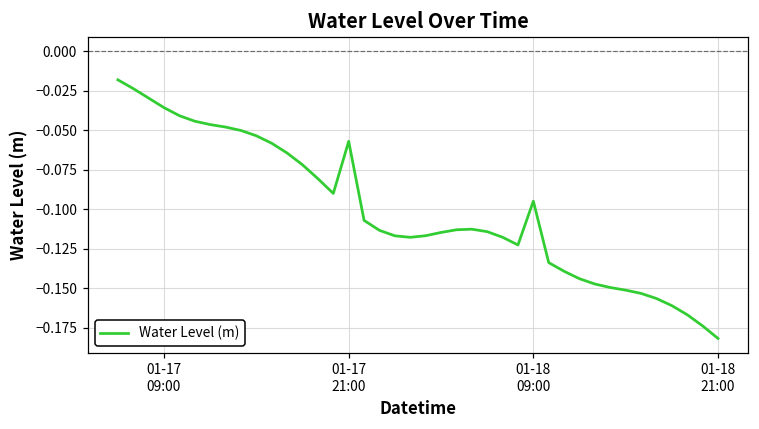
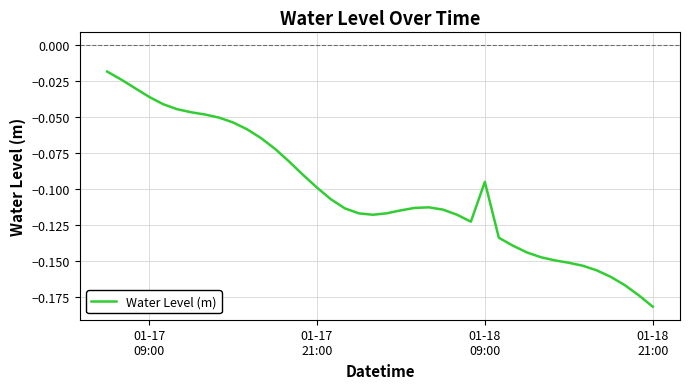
  {
    "01-17 09:00": -0.036,
-   "01-17 21:00": -0.057,
+   "01-17 21:00": -0.099,
    "01-18 09:00": -0.095,
    "01-18 21:00": -0.182
  }
